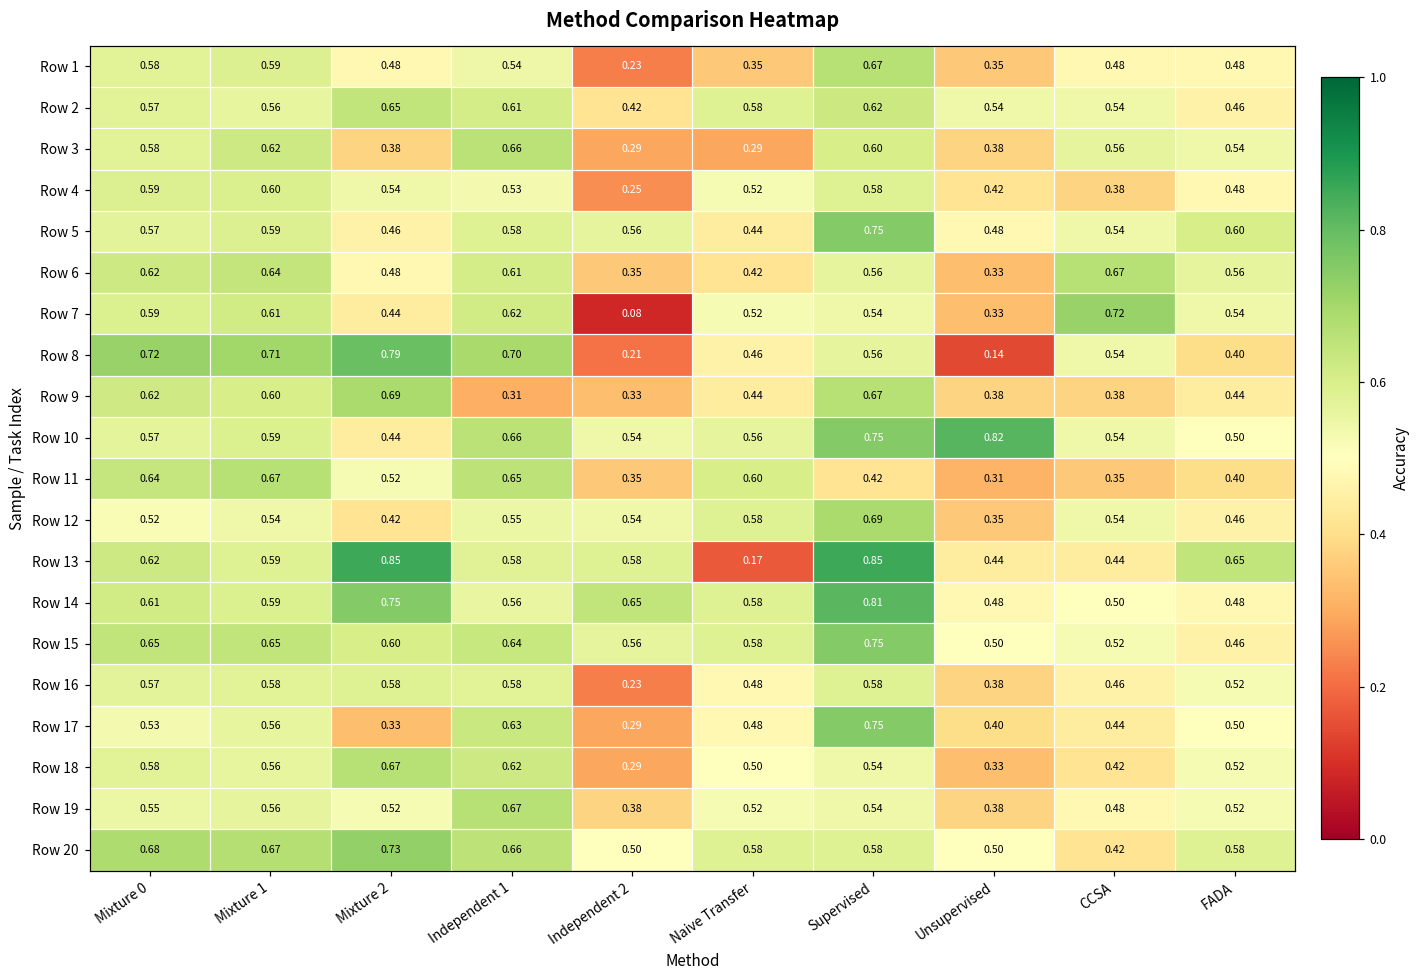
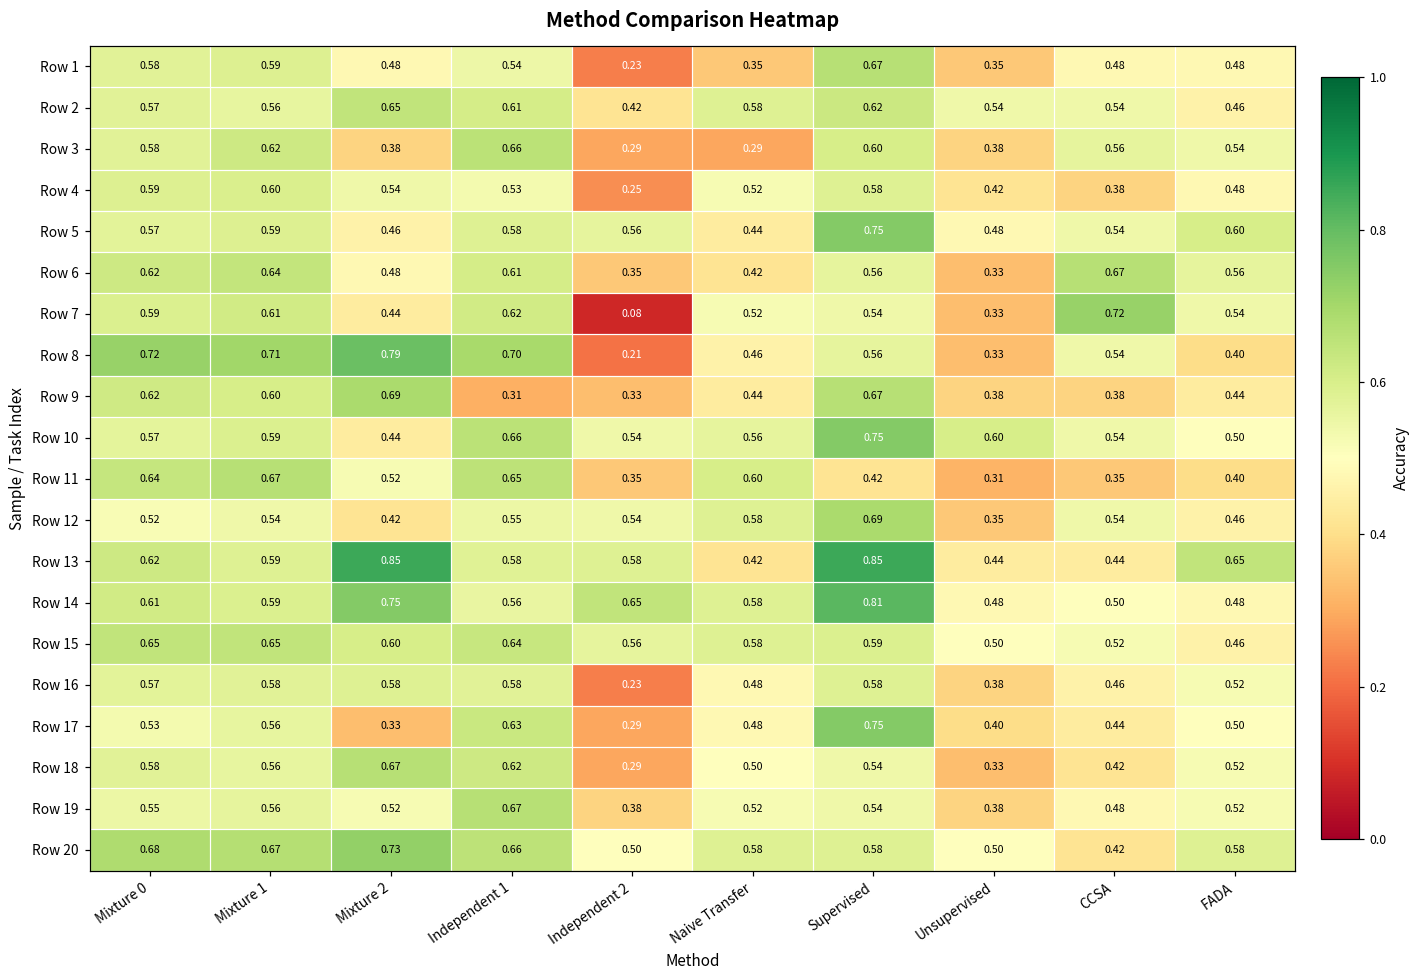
  {
    "Row 1": {
      "Mixture 0": 0.58,
      "Mixture 1": 0.59,
      "Mixture 2": 0.48,
      "Independent 1": 0.54,
      "Independent 2": 0.23,
      "Naive Transfer": 0.35,
      "Supervised": 0.67,
      "Unsupervised": 0.35,
      "CCSA": 0.48,
      "FADA": 0.48
    },
    "Row 2": {
      "Mixture 0": 0.57,
      "Mixture 1": 0.56,
      "Mixture 2": 0.65,
      "Independent 1": 0.61,
      "Independent 2": 0.42,
      "Naive Transfer": 0.58,
      "Supervised": 0.62,
      "Unsupervised": 0.54,
      "CCSA": 0.54,
      "FADA": 0.46
    },
    "Row 3": {
      "Mixture 0": 0.58,
      "Mixture 1": 0.62,
      "Mixture 2": 0.38,
      "Independent 1": 0.66,
      "Independent 2": 0.29,
      "Naive Transfer": 0.29,
      "Supervised": 0.60,
      "Unsupervised": 0.38,
      "CCSA": 0.56,
      "FADA": 0.54
    },
    "Row 4": {
      "Mixture 0": 0.59,
      "Mixture 1": 0.60,
      "Mixture 2": 0.54,
      "Independent 1": 0.53,
      "Independent 2": 0.25,
      "Naive Transfer": 0.52,
      "Supervised": 0.58,
      "Unsupervised": 0.42,
      "CCSA": 0.38,
      "FADA": 0.48
    },
    "Row 5": {
      "Mixture 0": 0.57,
      "Mixture 1": 0.59,
      "Mixture 2": 0.46,
      "Independent 1": 0.58,
      "Independent 2": 0.56,
      "Naive Transfer": 0.44,
      "Supervised": 0.75,
      "Unsupervised": 0.48,
      "CCSA": 0.54,
      "FADA": 0.60
    },
    "Row 6": {
      "Mixture 0": 0.62,
      "Mixture 1": 0.64,
      "Mixture 2": 0.48,
      "Independent 1": 0.61,
      "Independent 2": 0.35,
      "Naive Transfer": 0.42,
      "Supervised": 0.56,
      "Unsupervised": 0.33,
      "CCSA": 0.67,
      "FADA": 0.56
    },
    "Row 7": {
      "Mixture 0": 0.59,
      "Mixture 1": 0.61,
      "Mixture 2": 0.44,
      "Independent 1": 0.62,
      "Independent 2": 0.08,
      "Naive Transfer": 0.52,
      "Supervised": 0.54,
      "Unsupervised": 0.33,
      "CCSA": 0.72,
      "FADA": 0.54
    },
    "Row 8": {
      "Mixture 0": 0.72,
      "Mixture 1": 0.71,
      "Mixture 2": 0.79,
      "Independent 1": 0.70,
      "Independent 2": 0.21,
      "Naive Transfer": 0.46,
      "Supervised": 0.56,
-     "Unsupervised": 0.14,
+     "Unsupervised": 0.33,
      "CCSA": 0.54,
      "FADA": 0.40
    },
    "Row 9": {
      "Mixture 0": 0.62,
      "Mixture 1": 0.60,
      "Mixture 2": 0.69,
      "Independent 1": 0.31,
      "Independent 2": 0.33,
      "Naive Transfer": 0.44,
      "Supervised": 0.67,
      "Unsupervised": 0.38,
      "CCSA": 0.38,
      "FADA": 0.44
    },
    "Row 10": {
      "Mixture 0": 0.57,
      "Mixture 1": 0.59,
      "Mixture 2": 0.44,
      "Independent 1": 0.66,
      "Independent 2": 0.54,
      "Naive Transfer": 0.56,
      "Supervised": 0.75,
-     "Unsupervised": 0.82,
+     "Unsupervised": 0.60,
      "CCSA": 0.54,
      "FADA": 0.50
    },
    "Row 11": {
      "Mixture 0": 0.64,
      "Mixture 1": 0.67,
      "Mixture 2": 0.52,
      "Independent 1": 0.65,
      "Independent 2": 0.35,
      "Naive Transfer": 0.60,
      "Supervised": 0.42,
      "Unsupervised": 0.31,
      "CCSA": 0.35,
      "FADA": 0.40
    },
    "Row 12": {
      "Mixture 0": 0.52,
      "Mixture 1": 0.54,
      "Mixture 2": 0.42,
      "Independent 1": 0.55,
      "Independent 2": 0.54,
      "Naive Transfer": 0.58,
      "Supervised": 0.69,
      "Unsupervised": 0.35,
      "CCSA": 0.54,
      "FADA": 0.46
    },
    "Row 13": {
      "Mixture 0": 0.62,
      "Mixture 1": 0.59,
      "Mixture 2": 0.85,
      "Independent 1": 0.58,
      "Independent 2": 0.58,
-     "Naive Transfer": 0.17,
+     "Naive Transfer": 0.42,
      "Supervised": 0.85,
      "Unsupervised": 0.44,
      "CCSA": 0.44,
      "FADA": 0.65
    },
    "Row 14": {
      "Mixture 0": 0.61,
      "Mixture 1": 0.59,
      "Mixture 2": 0.75,
      "Independent 1": 0.56,
      "Independent 2": 0.65,
      "Naive Transfer": 0.58,
      "Supervised": 0.81,
      "Unsupervised": 0.48,
      "CCSA": 0.50,
      "FADA": 0.48
    },
    "Row 15": {
      "Mixture 0": 0.65,
      "Mixture 1": 0.65,
      "Mixture 2": 0.60,
      "Independent 1": 0.64,
      "Independent 2": 0.56,
      "Naive Transfer": 0.58,
-     "Supervised": 0.75,
+     "Supervised": 0.59,
      "Unsupervised": 0.50,
      "CCSA": 0.52,
      "FADA": 0.46
    },
    "Row 16": {
      "Mixture 0": 0.57,
      "Mixture 1": 0.58,
      "Mixture 2": 0.58,
      "Independent 1": 0.58,
      "Independent 2": 0.23,
      "Naive Transfer": 0.48,
      "Supervised": 0.58,
      "Unsupervised": 0.38,
      "CCSA": 0.46,
      "FADA": 0.52
    },
    "Row 17": {
      "Mixture 0": 0.53,
      "Mixture 1": 0.56,
      "Mixture 2": 0.33,
      "Independent 1": 0.63,
      "Independent 2": 0.29,
      "Naive Transfer": 0.48,
      "Supervised": 0.75,
      "Unsupervised": 0.40,
      "CCSA": 0.44,
      "FADA": 0.50
    },
    "Row 18": {
      "Mixture 0": 0.58,
      "Mixture 1": 0.56,
      "Mixture 2": 0.67,
      "Independent 1": 0.62,
      "Independent 2": 0.29,
      "Naive Transfer": 0.50,
      "Supervised": 0.54,
      "Unsupervised": 0.33,
      "CCSA": 0.42,
      "FADA": 0.52
    },
    "Row 19": {
      "Mixture 0": 0.55,
      "Mixture 1": 0.56,
      "Mixture 2": 0.52,
      "Independent 1": 0.67,
      "Independent 2": 0.38,
      "Naive Transfer": 0.52,
      "Supervised": 0.54,
      "Unsupervised": 0.38,
      "CCSA": 0.48,
      "FADA": 0.52
    },
    "Row 20": {
      "Mixture 0": 0.68,
      "Mixture 1": 0.67,
      "Mixture 2": 0.73,
      "Independent 1": 0.66,
      "Independent 2": 0.50,
      "Naive Transfer": 0.58,
      "Supervised": 0.58,
      "Unsupervised": 0.50,
      "CCSA": 0.42,
      "FADA": 0.58
    }
  }
